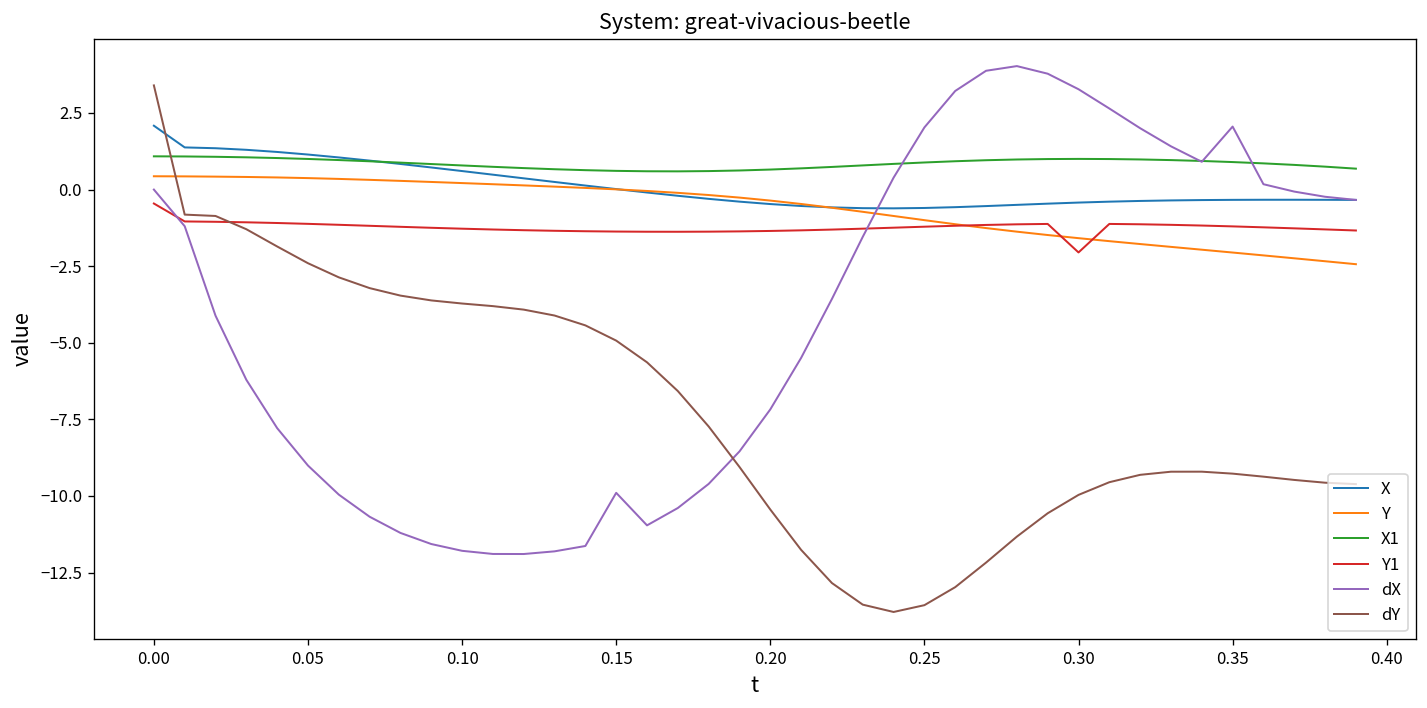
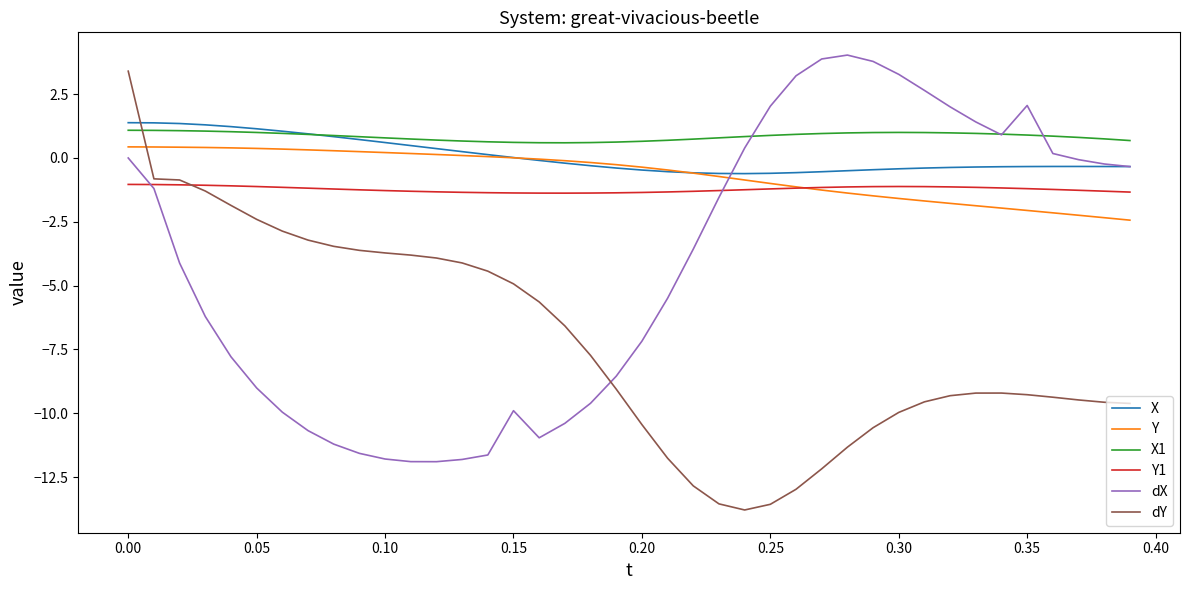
  {
    "X": {
-     "0.00": 2.1,
+     "0.00": 1.4,
      "0.05": 1.1,
      "0.10": 0.6,
      "0.20": -0.5,
      "0.25": -0.6,
      "0.30": -0.4,
      "0.35": -0.3
    },
    "Y": {
      "0.00": 0.4,
      "0.05": 0.4,
      "0.10": 0.2,
      "0.20": -0.4,
      "0.25": -1.0,
      "0.30": -1.6,
      "0.35": -2.1
    },
    "X1": {
      "0.00": 1.1,
      "0.05": 1.0,
      "0.10": 0.8,
      "0.15": 0.6,
      "0.20": 0.7,
      "0.25": 0.9,
      "0.30": 1.0,
      "0.35": 0.9
    },
    "Y1": {
-     "0.00": -0.5,
+     "0.00": -1.0,
      "0.05": -1.1,
      "0.10": -1.3,
      "0.15": -1.4,
      "0.20": -1.4,
      "0.25": -1.2,
-     "0.30": -2.1,
+     "0.30": -1.1,
      "0.35": -1.2
    },
    "dX": {
      "0.00": 0.0,
      "0.05": -9.0,
      "0.10": -11.8,
      "0.15": -9.9,
      "0.20": -7.2,
      "0.25": 2.0,
      "0.30": 3.3,
      "0.35": 2.1
    },
    "dY": {
      "0.00": 3.4,
      "0.05": -2.4,
      "0.10": -3.7,
      "0.15": -4.9,
      "0.20": -10.4,
      "0.25": -13.6,
      "0.30": -10.0,
      "0.35": -9.3
    }
  }
